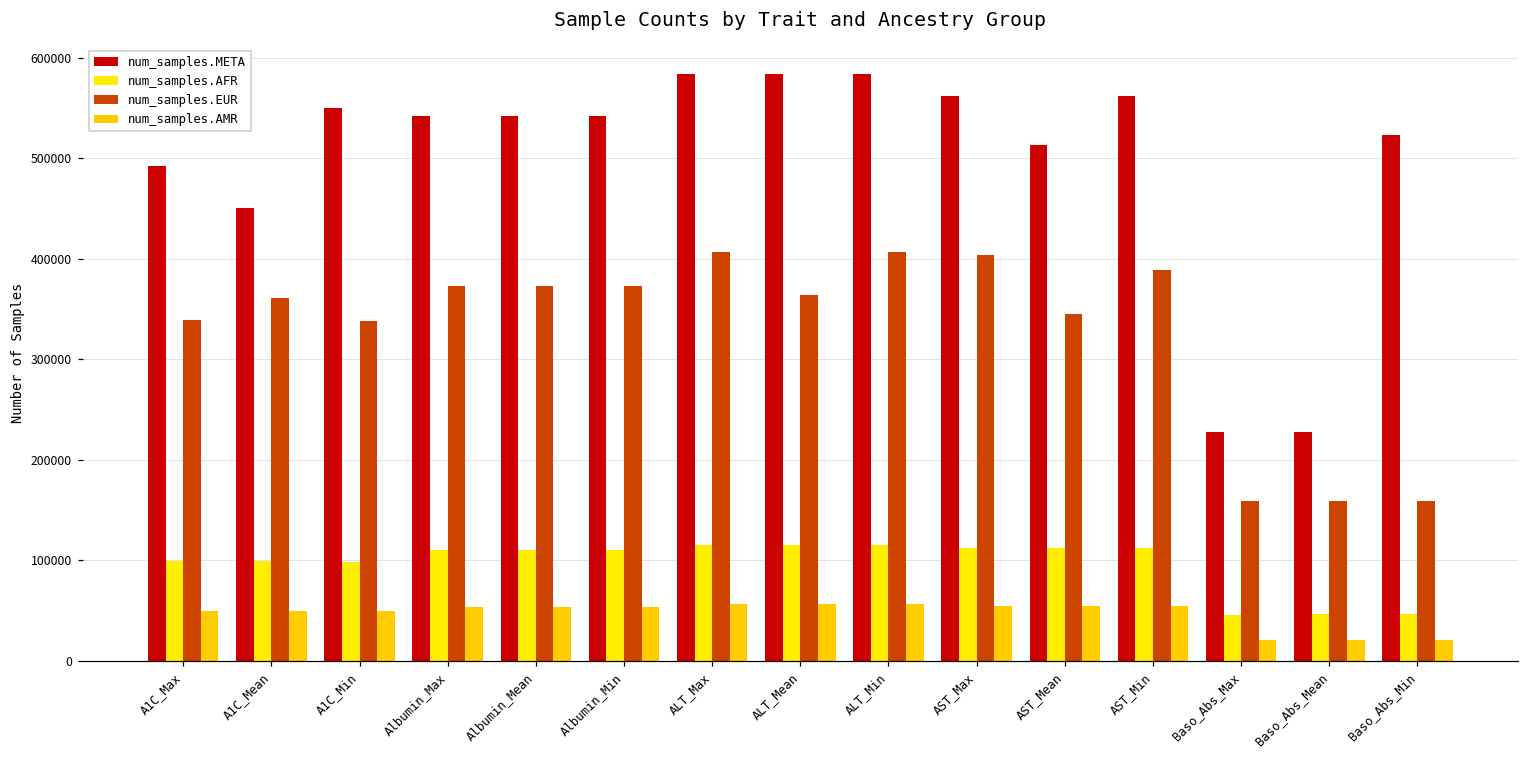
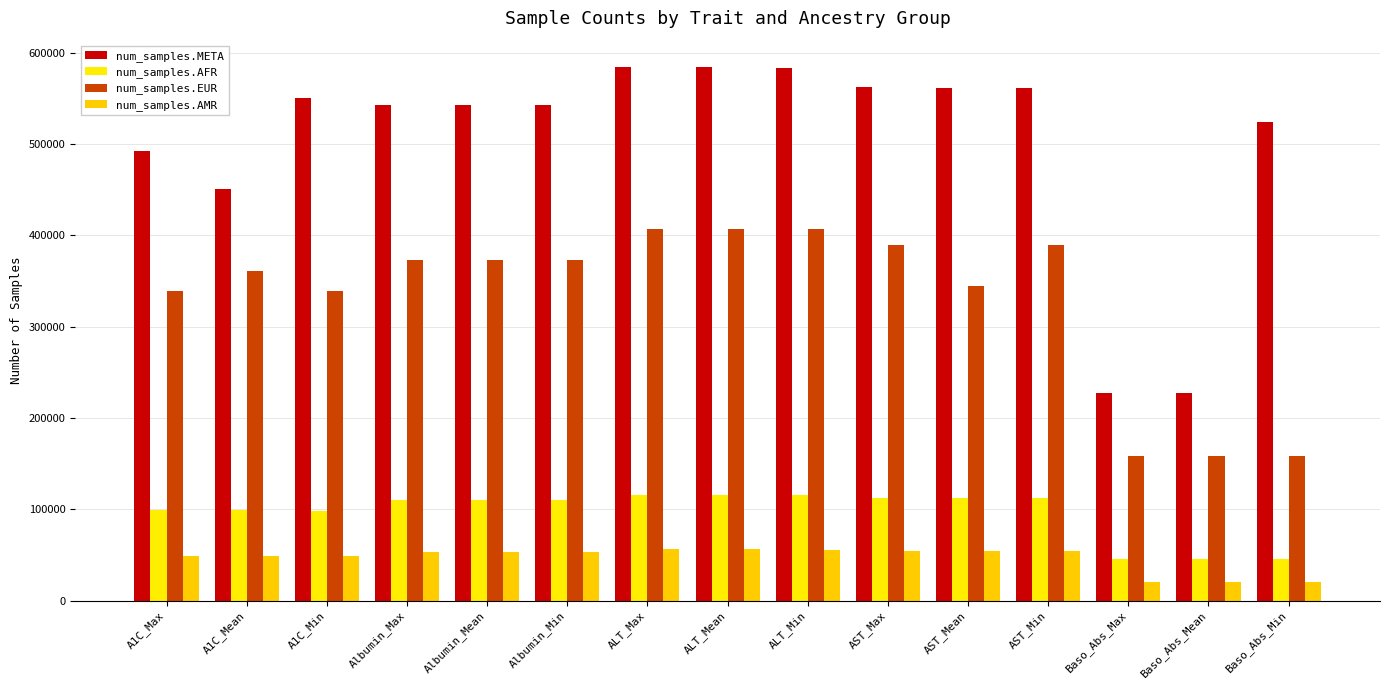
  {
    "num_samples.META": {
      "A1C_Max": 490000,
      "A1C_Mean": 450000,
      "A1C_Min": 550000,
      "Albumin_Max": 540000,
      "Albumin_Mean": 540000,
      "Albumin_Min": 540000,
      "ALT_Max": 580000,
      "ALT_Mean": 580000,
      "ALT_Min": 580000,
      "AST_Max": 560000,
-     "AST_Mean": 510000,
+     "AST_Mean": 560000,
      "AST_Min": 560000,
      "Baso_Abs_Max": 230000,
      "Baso_Abs_Mean": 230000,
      "Baso_Abs_Min": 520000
    },
    "num_samples.EUR": {
      "A1C_Max": 340000,
      "A1C_Mean": 360000,
      "A1C_Min": 340000,
      "Albumin_Max": 370000,
      "Albumin_Mean": 370000,
      "Albumin_Min": 370000,
      "ALT_Max": 410000,
-     "ALT_Mean": 360000,
+     "ALT_Mean": 410000,
      "ALT_Min": 410000,
-     "AST_Max": 400000,
+     "AST_Max": 390000,
      "AST_Mean": 340000,
      "AST_Min": 390000,
      "Baso_Abs_Max": 160000,
      "Baso_Abs_Mean": 160000,
      "Baso_Abs_Min": 160000
    }
  }
